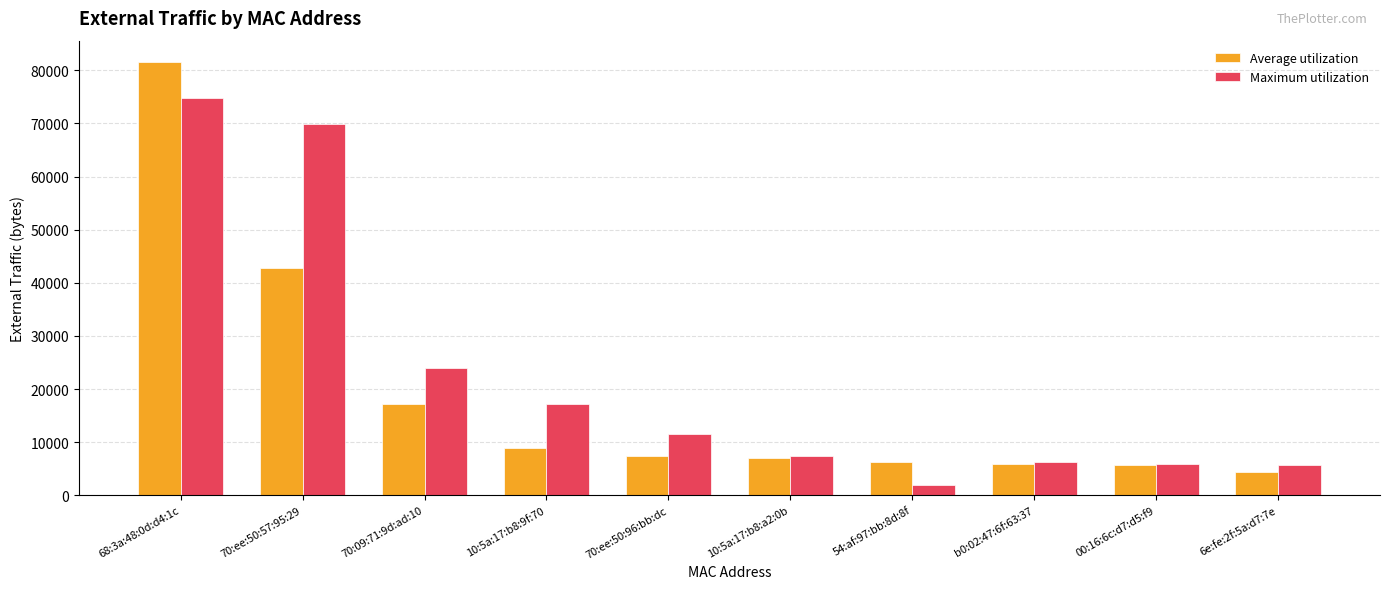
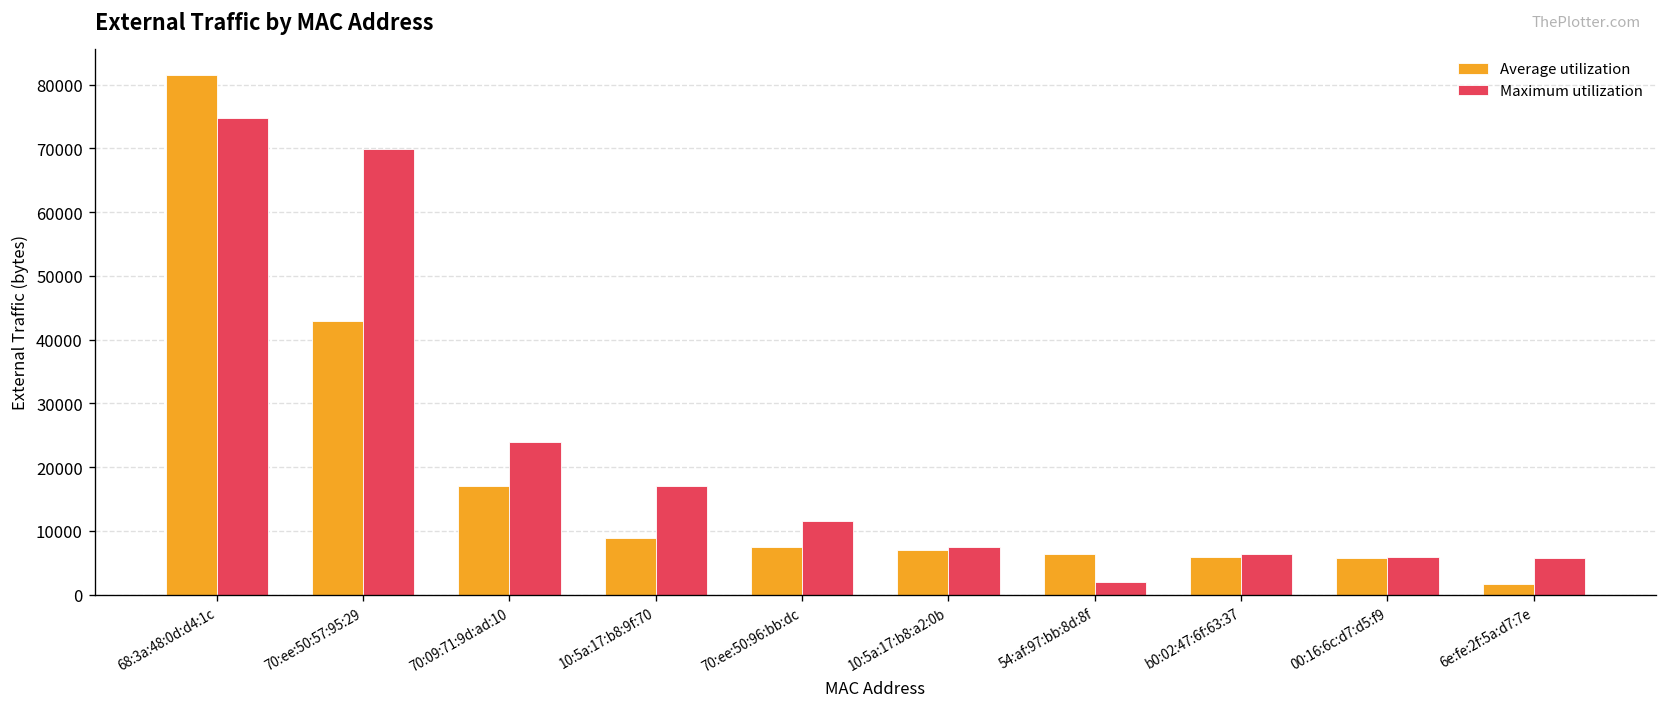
  {
    "Average utilization": {
      "68:3a:48:0d:d4:1c": 82000,
      "70:ee:50:57:95:29": 43000,
      "70:09:71:9d:ad:10": 17000,
      "10:5a:17:b8:9f:70": 9000,
      "70:ee:50:96:bb:dc": 7000,
      "10:5a:17:b8:a2:0b": 7000,
      "54:af:97:bb:8d:8f": 6000,
      "b0:02:47:6f:63:37": 6000,
      "00:16:6c:d7:d5:f9": 6000,
-     "6e:fe:2f:5a:d7:7e": 4000
+     "6e:fe:2f:5a:d7:7e": 2000
    },
    "Maximum utilization": {
      "68:3a:48:0d:d4:1c": 75000,
      "70:ee:50:57:95:29": 70000,
      "70:09:71:9d:ad:10": 24000,
      "10:5a:17:b8:9f:70": 17000,
      "70:ee:50:96:bb:dc": 12000,
      "10:5a:17:b8:a2:0b": 7000,
      "54:af:97:bb:8d:8f": 2000,
      "b0:02:47:6f:63:37": 6000,
      "00:16:6c:d7:d5:f9": 6000,
      "6e:fe:2f:5a:d7:7e": 6000
    }
  }
